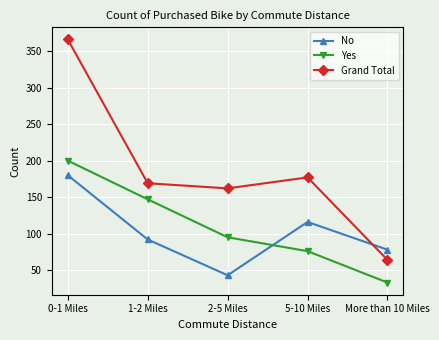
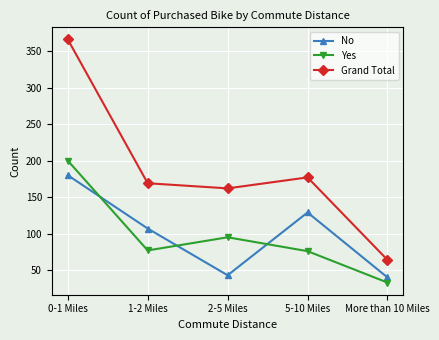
  {
    "No": {
      "0-1 Miles": 180,
-     "1-2 Miles": 90,
+     "1-2 Miles": 110,
      "2-5 Miles": 40,
-     "5-10 Miles": 120,
-     "More than 10 Miles": 80
+     "5-10 Miles": 130,
+     "More than 10 Miles": 40
    },
    "Yes": {
      "0-1 Miles": 200,
-     "1-2 Miles": 150,
+     "1-2 Miles": 80,
      "2-5 Miles": 100,
      "5-10 Miles": 80,
      "More than 10 Miles": 30
    },
    "Grand Total": {
      "0-1 Miles": 370,
      "1-2 Miles": 170,
      "2-5 Miles": 160,
      "5-10 Miles": 180,
      "More than 10 Miles": 60
    }
  }
